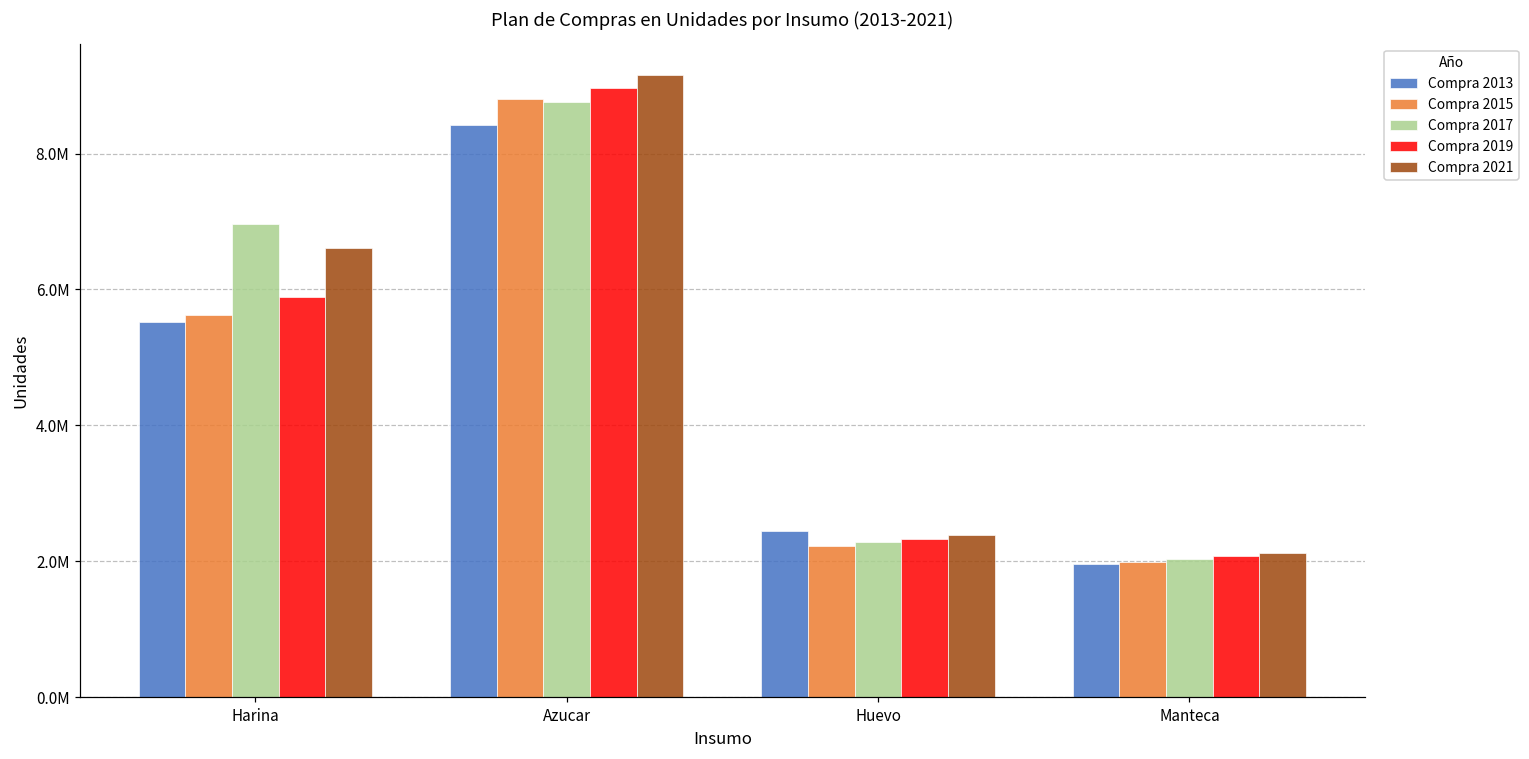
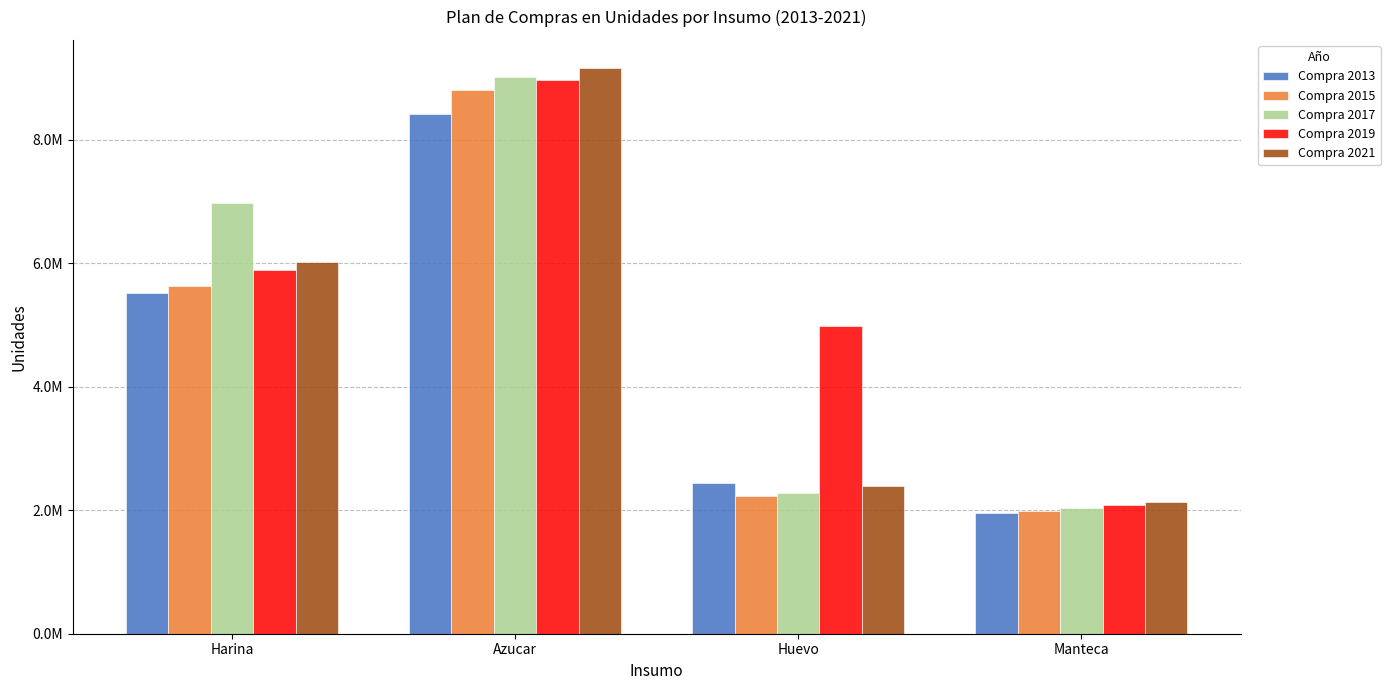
  {
    "Compra 2013": {
      "Harina": 5500000,
      "Azucar": 8400000,
      "Huevo": 2400000,
      "Manteca": 2000000
    },
    "Compra 2015": {
      "Harina": 5600000,
      "Azucar": 8800000,
      "Huevo": 2200000,
      "Manteca": 2000000
    },
    "Compra 2017": {
      "Harina": 7000000,
-     "Azucar": 8800000,
+     "Azucar": 9000000,
      "Huevo": 2300000,
      "Manteca": 2000000
    },
    "Compra 2019": {
      "Harina": 5900000,
      "Azucar": 9000000,
-     "Huevo": 2300000,
+     "Huevo": 5000000,
      "Manteca": 2100000
    },
    "Compra 2021": {
-     "Harina": 6600000,
+     "Harina": 6000000,
      "Azucar": 9200000,
      "Huevo": 2400000,
      "Manteca": 2100000
    }
  }
